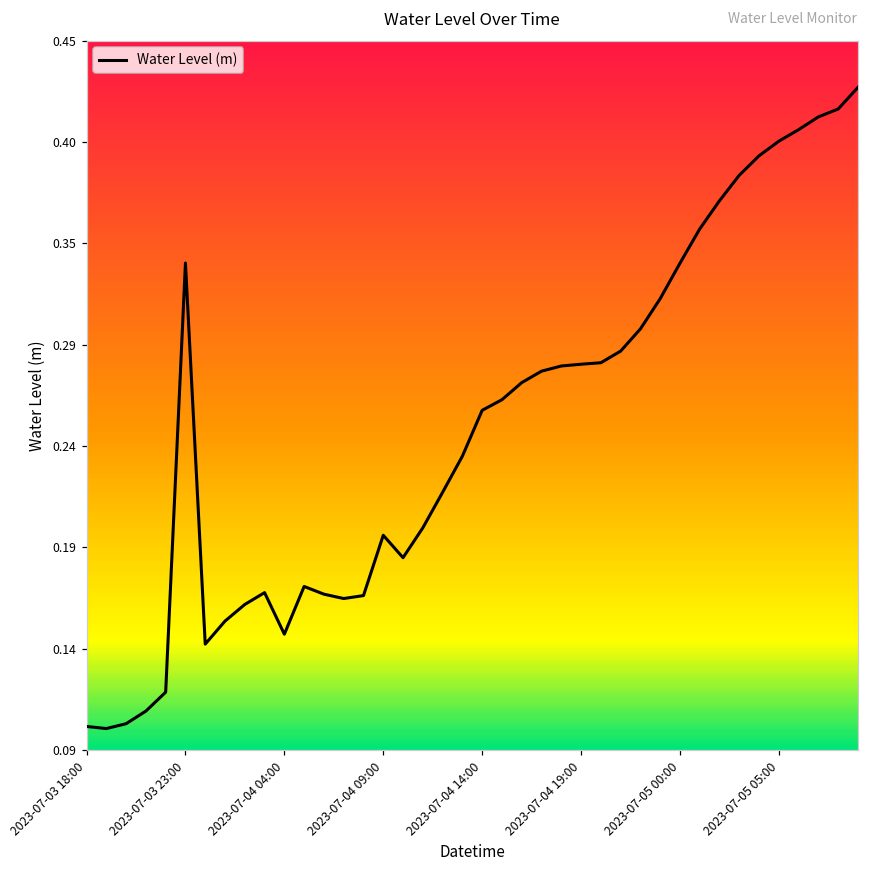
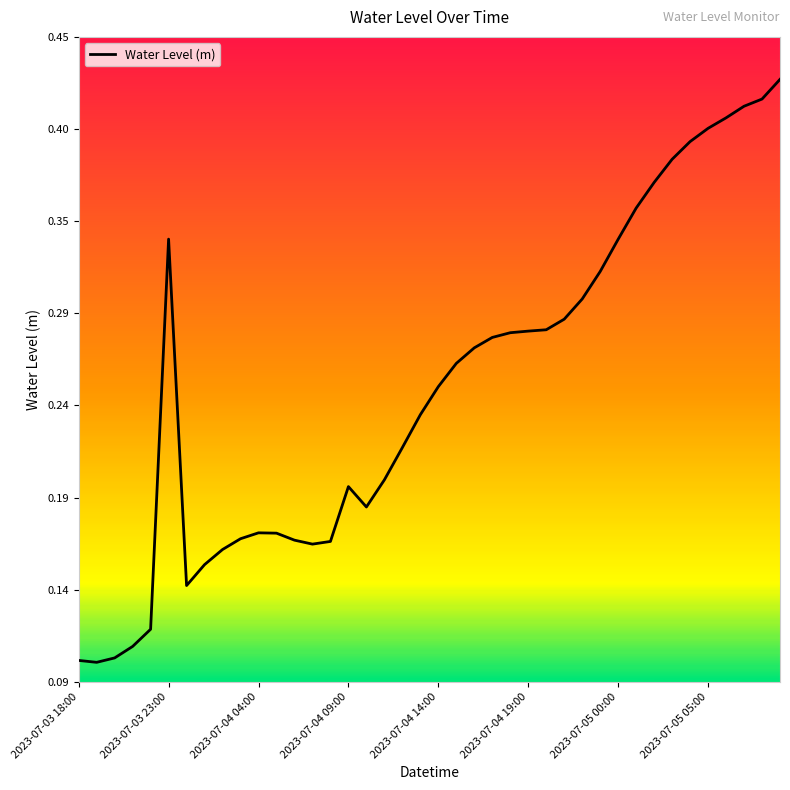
  {
    "2023-07-03 18:00": 0.097,
    "2023-07-03 23:00": 0.336,
-   "2023-07-04 04:00": 0.145,
+   "2023-07-04 04:00": 0.169,
    "2023-07-04 09:00": 0.196,
-   "2023-07-04 14:00": 0.260,
+   "2023-07-04 14:00": 0.252,
    "2023-07-04 19:00": 0.283,
    "2023-07-05 00:00": 0.335,
    "2023-07-05 05:00": 0.398
  }
